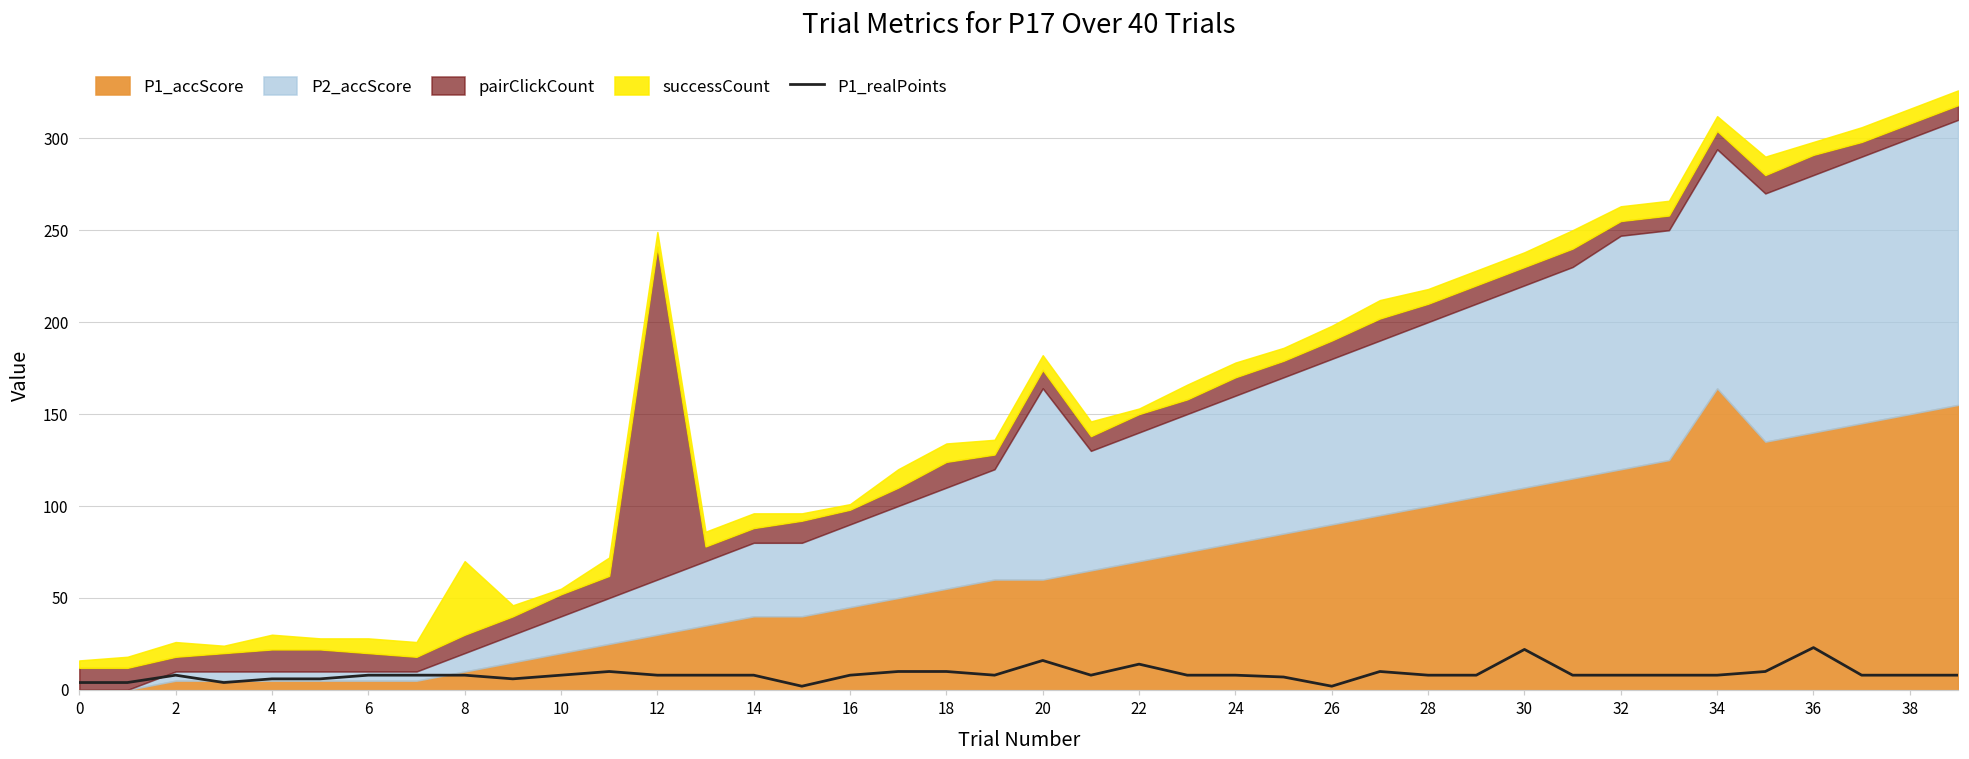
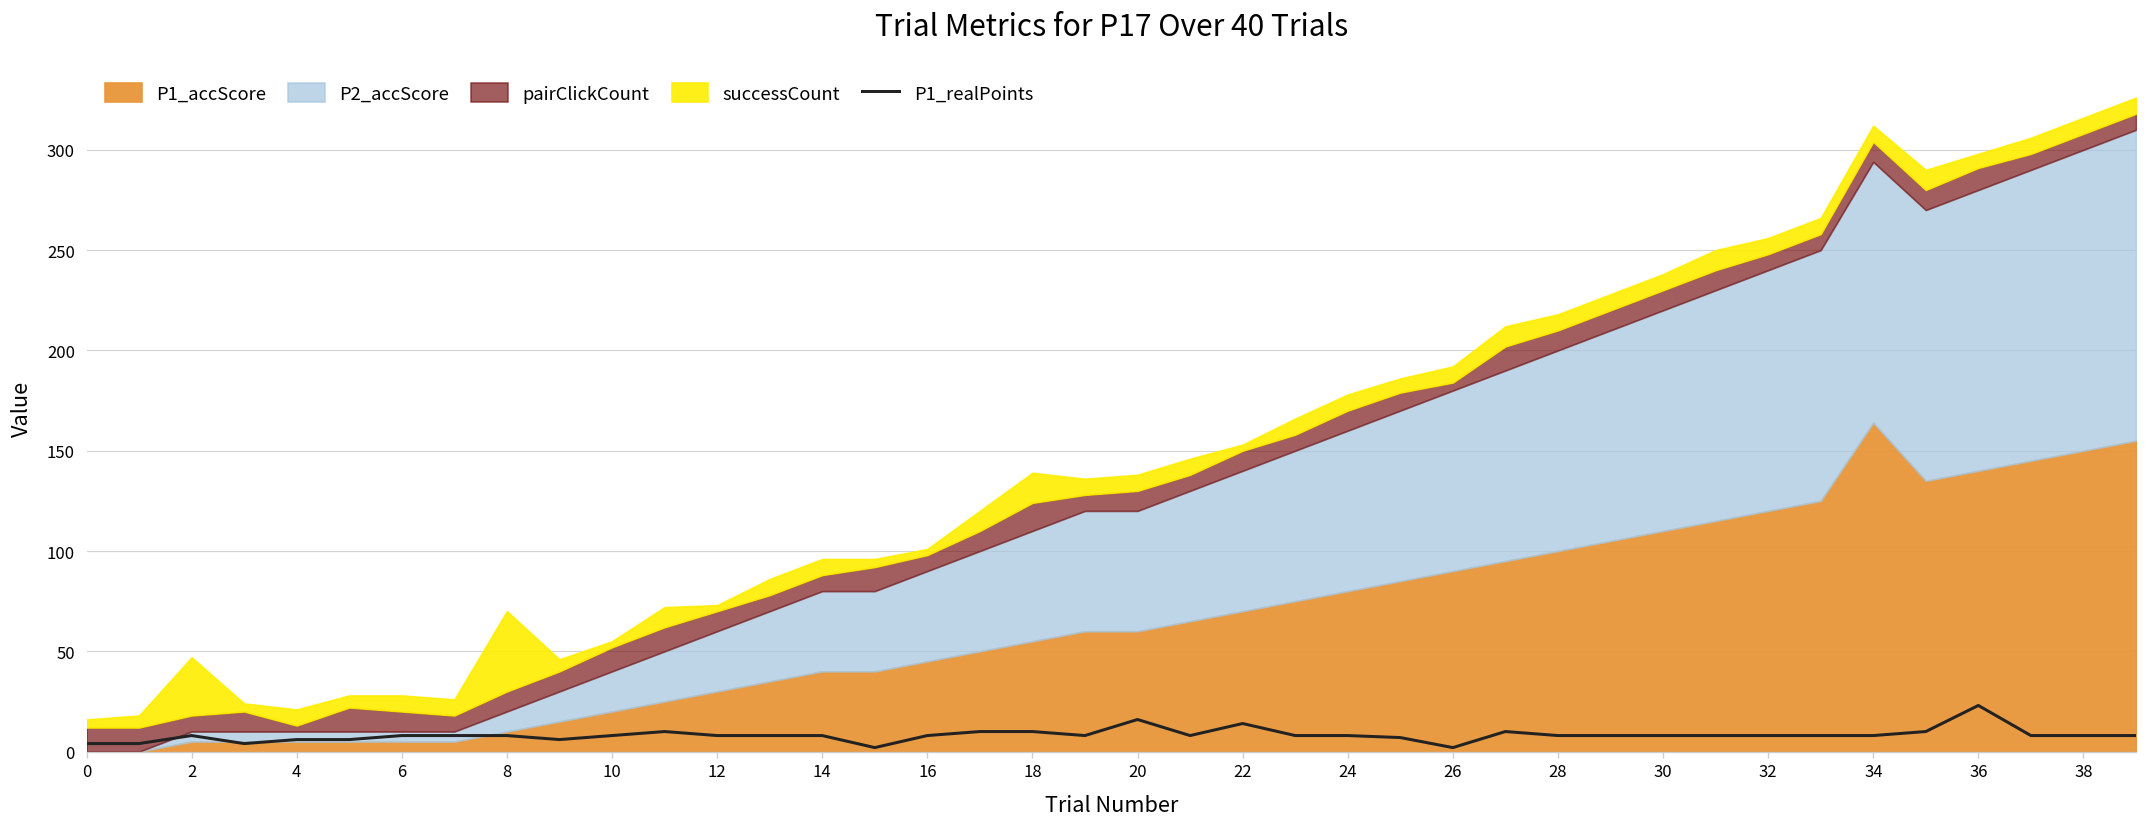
  {
    "P1_realPoints": {
      "0": 4,
      "2": 8,
      "6": 8,
      "8": 8,
      "10": 8,
      "12": 8,
      "14": 8,
      "16": 8,
      "18": 10,
      "20": 16,
      "22": 14,
      "24": 8,
      "26": 2,
      "28": 8,
-     "30": 22,
+     "30": 8,
      "32": 8,
      "34": 8,
      "36": 23,
      "38": 8
    },
    "P1_accScore": {
      "2": 5,
      "6": 5,
      "8": 10,
      "10": 20,
      "12": 30,
      "14": 40,
      "16": 45,
      "18": 55,
      "20": 60,
      "22": 70,
      "24": 80,
      "26": 90,
      "28": 100,
      "30": 110,
      "32": 120,
      "34": 164,
      "36": 140,
      "38": 150
    },
    "P2_accScore": {
      "2": 5,
      "4": 5,
      "6": 5,
      "8": 10,
      "10": 20,
      "12": 30,
      "14": 40,
      "16": 45,
      "18": 55,
-     "20": 104,
+     "20": 60,
      "22": 70,
      "24": 80,
      "26": 90,
      "28": 100,
      "30": 110,
-     "32": 127,
+     "32": 120,
      "34": 130,
      "36": 140,
      "38": 150
    },
    "pairClickCount": {
      "0": 12,
      "2": 8,
-     "4": 12,
+     "4": 3,
      "6": 10,
      "8": 10,
      "10": 12,
-     "12": 181,
+     "12": 10,
      "14": 8,
      "16": 8,
      "18": 14,
      "20": 10,
      "22": 10,
      "24": 10,
-     "26": 10,
+     "26": 4,
      "28": 10,
      "30": 10,
      "32": 8,
      "34": 10,
      "36": 11,
      "38": 8
    },
    "successCount": {
      "0": 4,
-     "2": 8,
+     "2": 29,
      "4": 8,
      "6": 8,
      "8": 40,
      "10": 3,
-     "12": 8,
+     "12": 3,
      "14": 8,
      "16": 3,
-     "18": 10,
+     "18": 15,
      "20": 8,
      "22": 3,
      "24": 8,
      "26": 8,
      "28": 8,
      "30": 8,
      "32": 8,
      "34": 8,
      "36": 7,
      "38": 8
    }
  }
